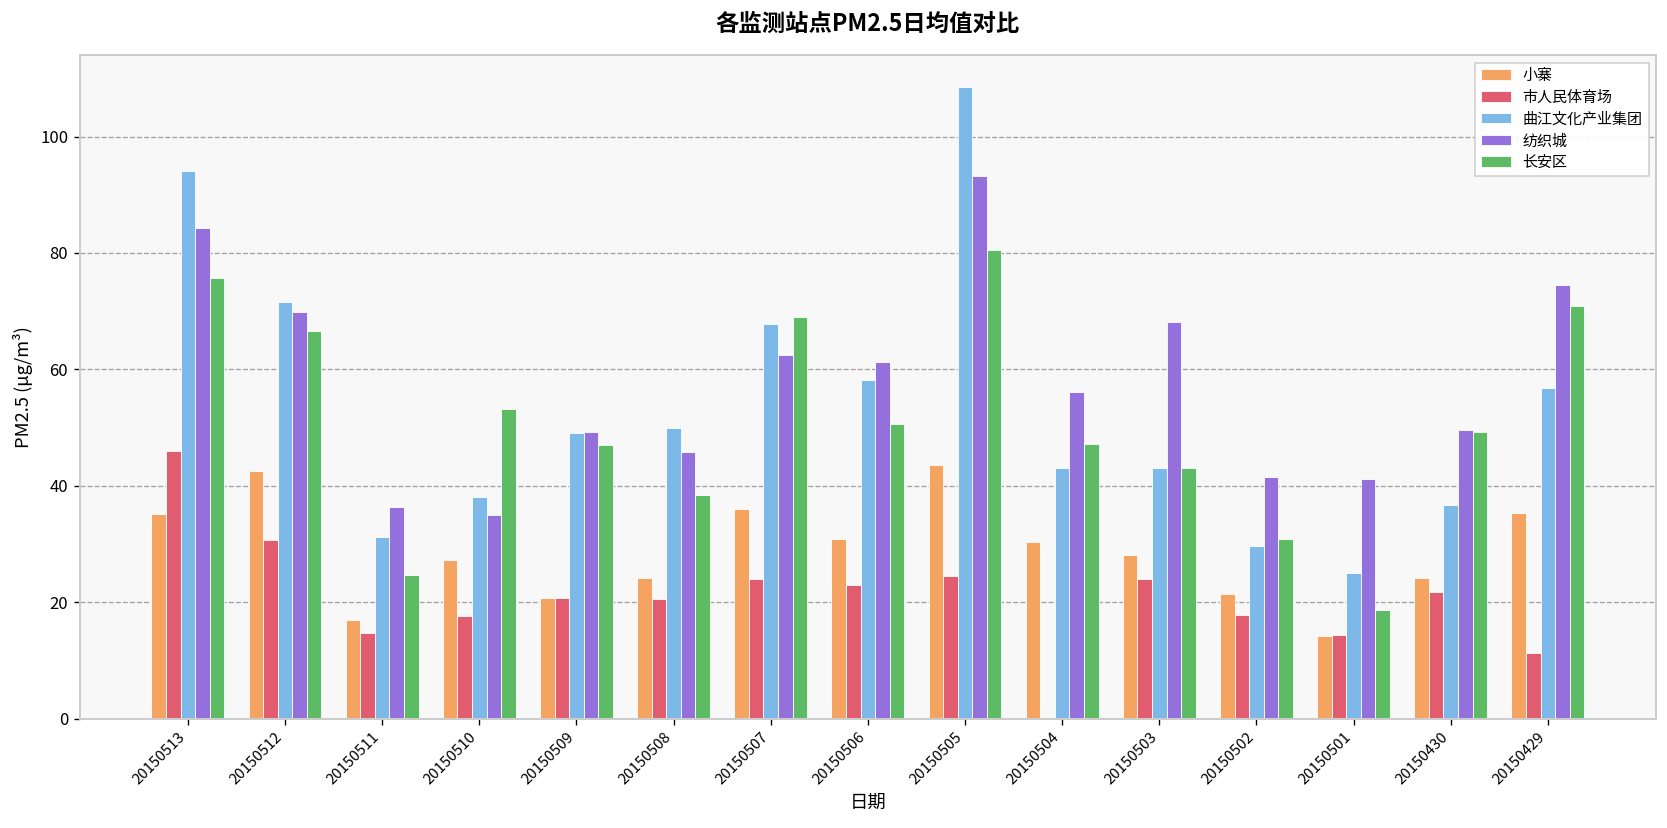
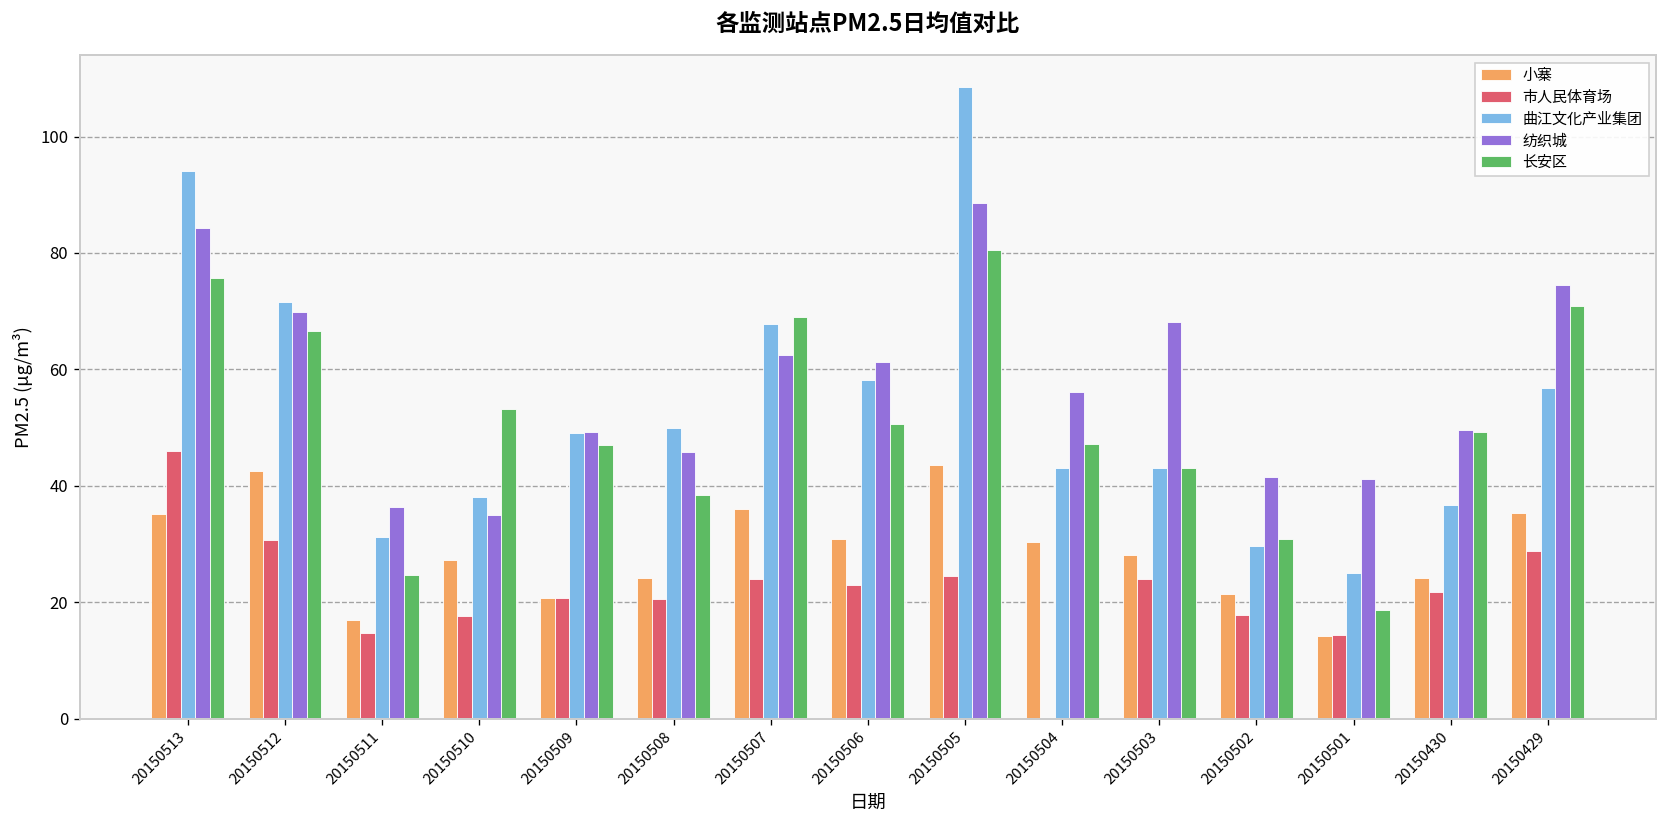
  {
    "小寨": {
      "20150513": 35,
      "20150512": 43,
      "20150511": 17,
      "20150510": 27,
      "20150509": 21,
      "20150508": 24,
      "20150507": 36,
      "20150506": 31,
      "20150505": 44,
      "20150504": 30,
      "20150503": 28,
      "20150502": 22,
      "20150501": 14,
      "20150430": 24,
      "20150429": 35
    },
    "市人民体育场": {
      "20150513": 46,
      "20150512": 31,
      "20150511": 15,
      "20150510": 18,
      "20150509": 21,
      "20150508": 21,
      "20150507": 24,
      "20150506": 23,
      "20150505": 25,
      "20150504": 0,
      "20150503": 24,
      "20150502": 18,
      "20150501": 14,
      "20150430": 22,
-     "20150429": 11
+     "20150429": 29
    },
    "曲江文化产业集团": {
      "20150513": 94,
      "20150512": 72,
      "20150511": 31,
      "20150510": 38,
      "20150509": 49,
      "20150508": 50,
      "20150507": 68,
      "20150506": 58,
      "20150505": 109,
      "20150504": 43,
      "20150503": 43,
      "20150502": 30,
      "20150501": 25,
      "20150430": 37,
      "20150429": 57
    },
    "纺织城": {
      "20150513": 84,
      "20150512": 70,
      "20150511": 36,
      "20150510": 35,
      "20150509": 49,
      "20150508": 46,
      "20150507": 63,
      "20150506": 61,
-     "20150505": 93,
+     "20150505": 89,
      "20150504": 56,
      "20150503": 68,
      "20150502": 42,
      "20150501": 41,
      "20150430": 50,
      "20150429": 75
    },
    "长安区": {
      "20150513": 76,
      "20150512": 67,
      "20150511": 25,
      "20150510": 53,
      "20150509": 47,
      "20150508": 38,
      "20150507": 69,
      "20150506": 51,
      "20150505": 81,
      "20150504": 47,
      "20150503": 43,
      "20150502": 31,
      "20150501": 19,
      "20150430": 49,
      "20150429": 71
    }
  }
